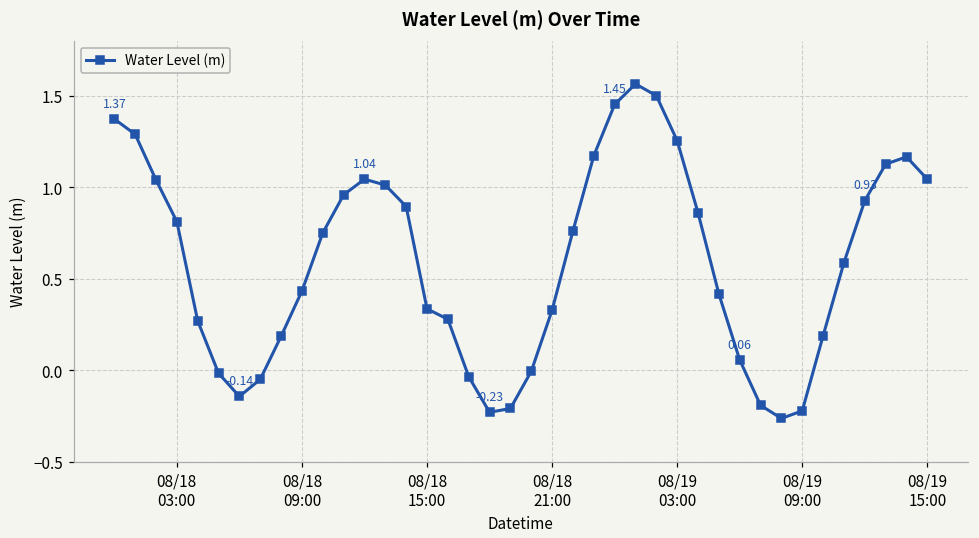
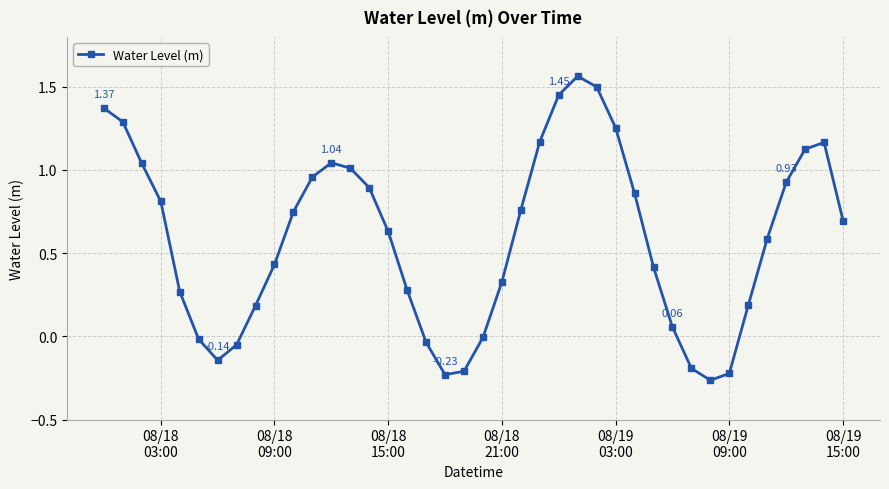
  {
    "08/18 03:00": 0.81,
    "08/18 09:00": 0.43,
-   "08/18 15:00": 0.33,
+   "08/18 15:00": 0.63,
    "08/18 21:00": 0.33,
    "08/19 03:00": 1.25,
    "08/19 09:00": -0.22,
-   "08/19 15:00": 1.04
+   "08/19 15:00": 0.70
  }
